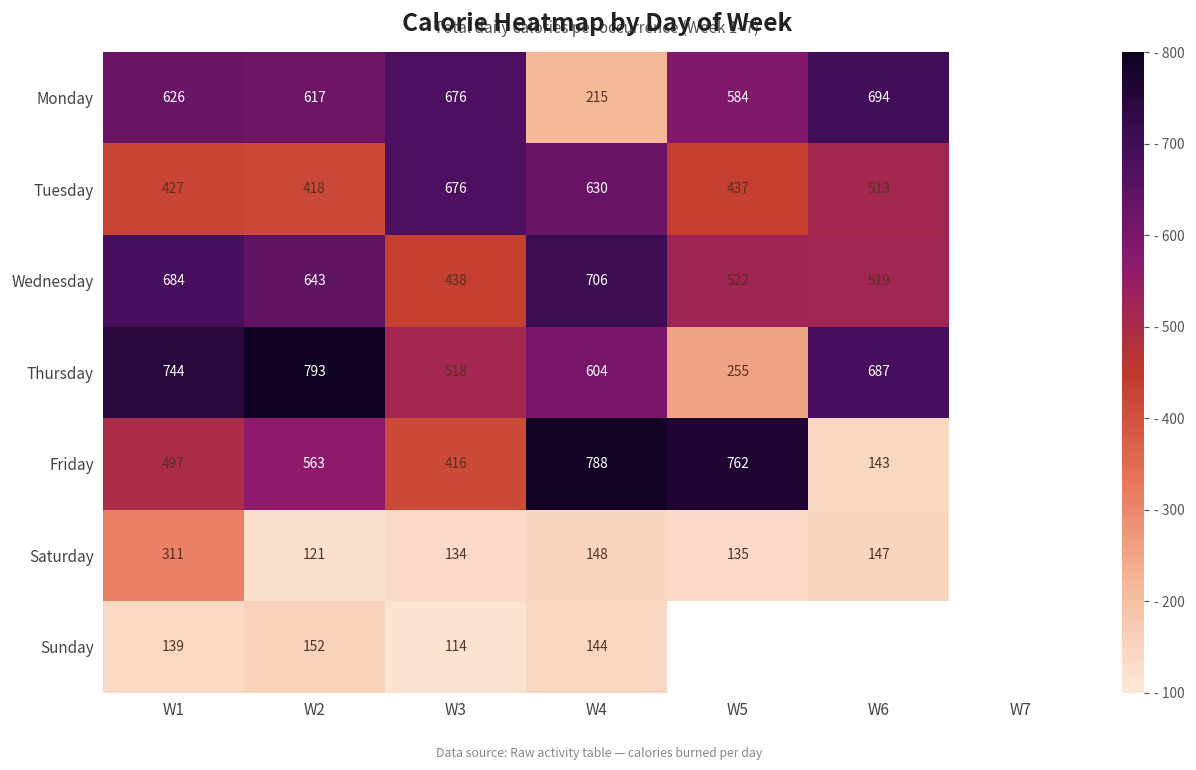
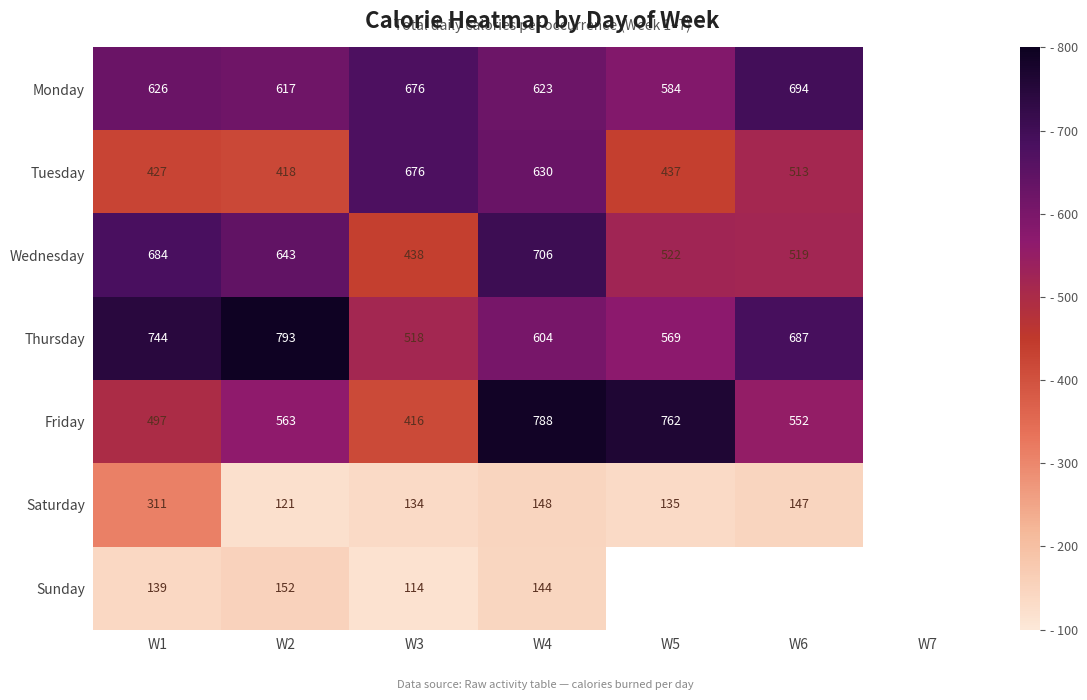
  {
    "Monday": {
      "W1": 626,
      "W2": 617,
      "W3": 676,
-     "W4": 215,
+     "W4": 623,
      "W5": 584,
      "W6": 694
    },
    "Tuesday": {
      "W1": 427,
      "W2": 418,
      "W3": 676,
      "W4": 630,
      "W5": 437,
      "W6": 513
    },
    "Wednesday": {
      "W1": 684,
      "W2": 643,
      "W3": 438,
      "W4": 706,
      "W5": 522,
      "W6": 519
    },
    "Thursday": {
      "W1": 744,
      "W2": 793,
      "W3": 518,
      "W4": 604,
-     "W5": 255,
+     "W5": 569,
      "W6": 687
    },
    "Friday": {
      "W1": 497,
      "W2": 563,
      "W3": 416,
      "W4": 788,
      "W5": 762,
-     "W6": 143
+     "W6": 552
    },
    "Saturday": {
      "W1": 311,
      "W2": 121,
      "W3": 134,
      "W4": 148,
      "W5": 135,
      "W6": 147
    },
    "Sunday": {
      "W1": 139,
      "W2": 152,
      "W3": 114,
      "W4": 144
    }
  }
